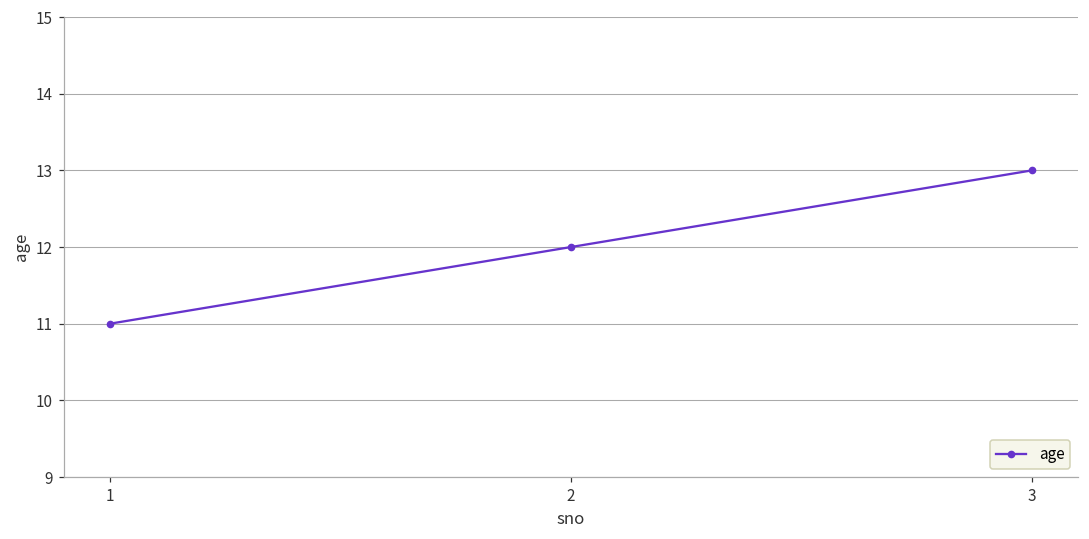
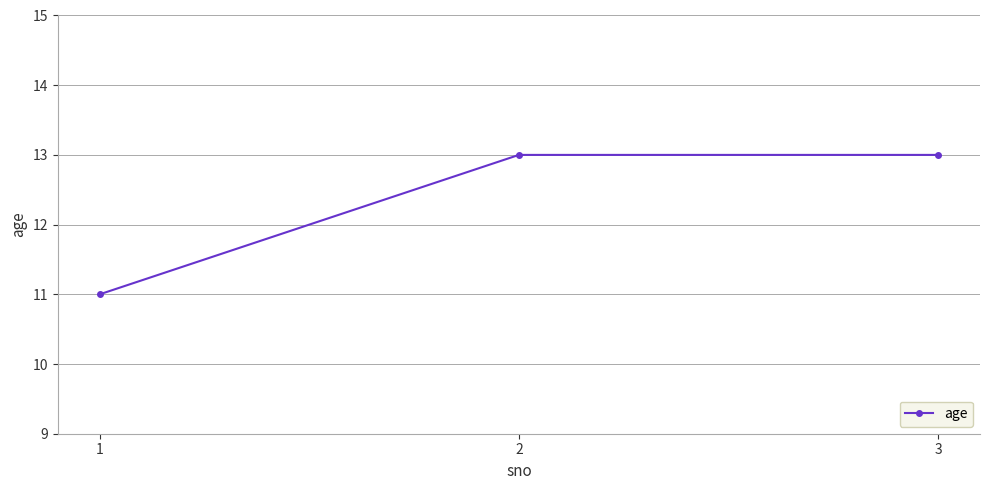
  {
    "1": 11,
-   "2": 12,
+   "2": 13,
    "3": 13
  }
